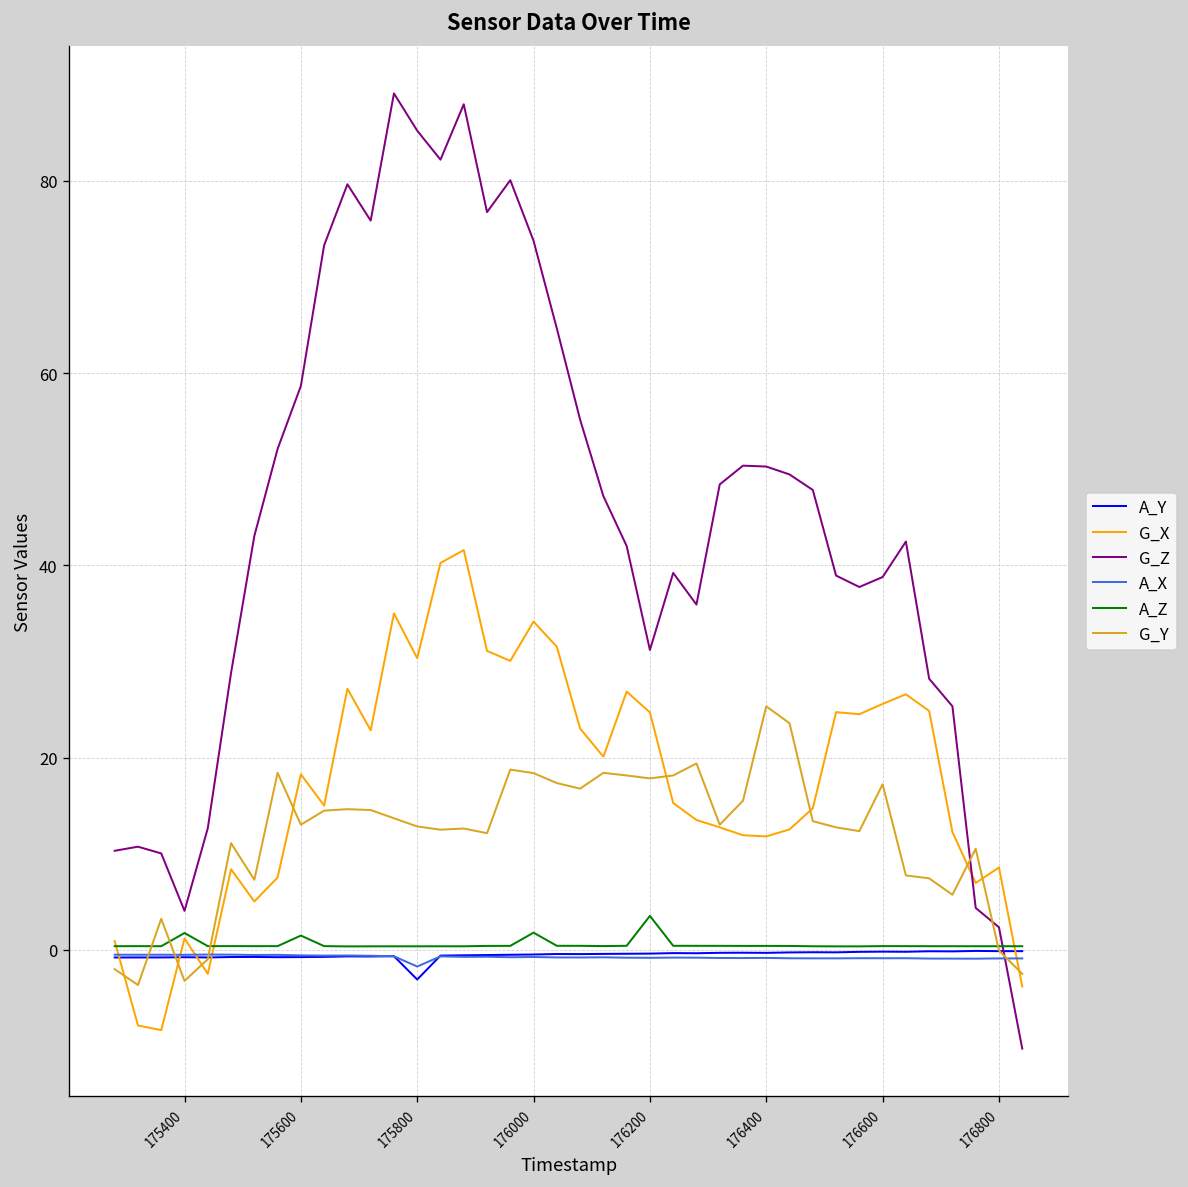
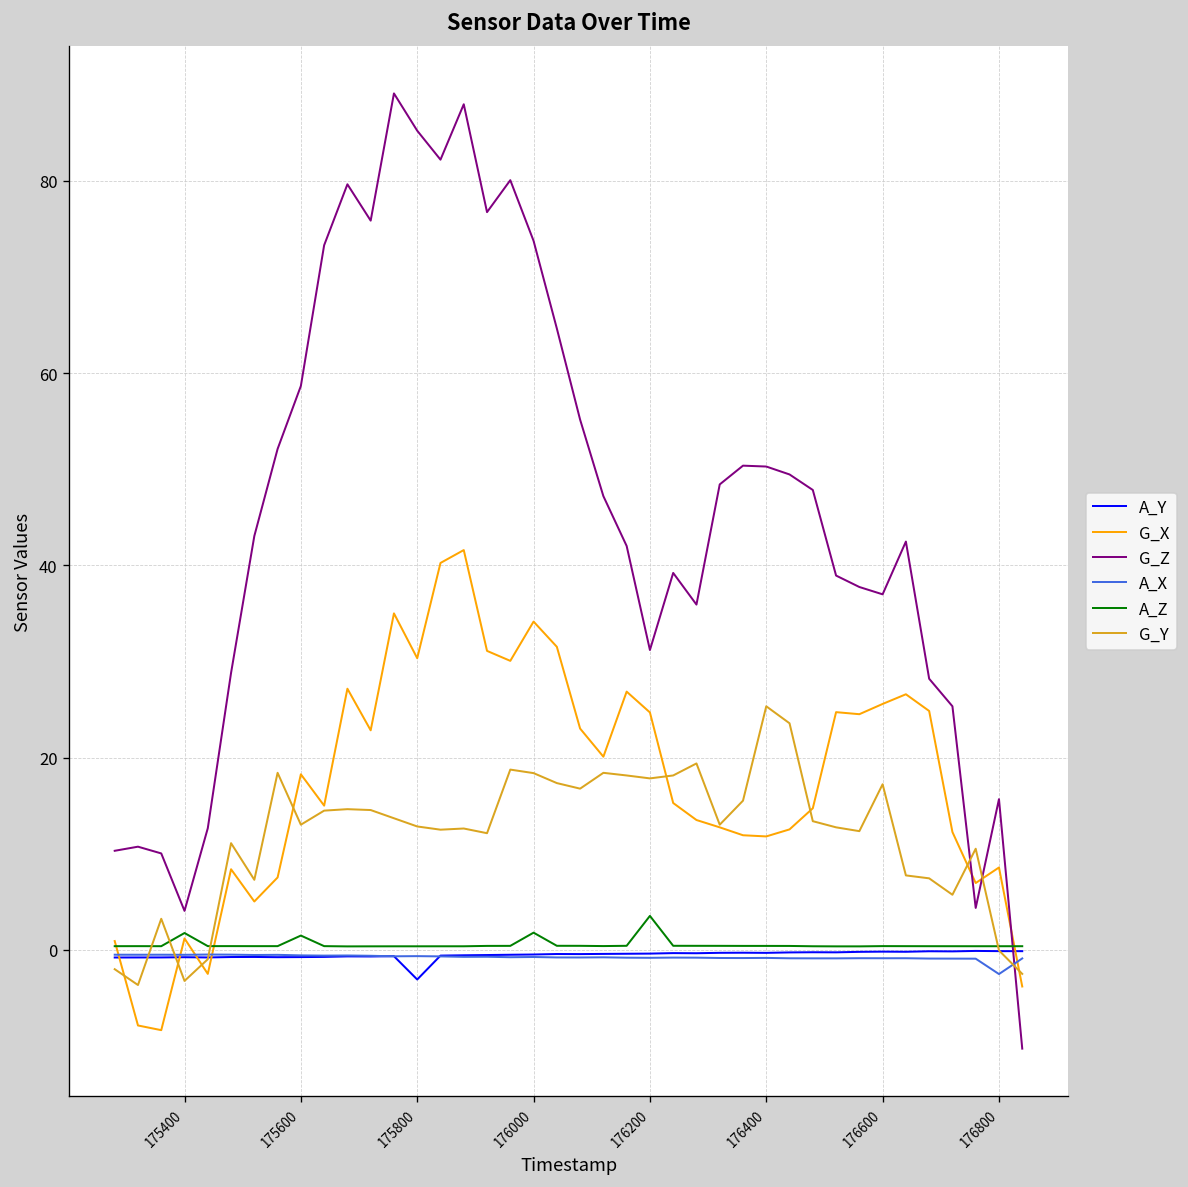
  {
    "A_Y": {
      "175800": -3,
      "176200": 0,
      "176400": 0,
      "176600": 0
    },
    "G_Z": {
      "175400": 4,
      "175600": 59,
      "175800": 85,
      "176000": 74,
      "176200": 31,
      "176400": 50,
-     "176600": 39,
-     "176800": 2
+     "176600": 37,
+     "176800": 16
    },
    "A_X": {
-     "175800": -2,
+     "175800": -1,
      "176200": -1,
      "176400": -1,
      "176600": -1,
-     "176800": -1
+     "176800": -3
    },
    "A_Z": {
      "175400": 2,
      "175600": 1,
      "175800": 0,
      "176000": 2,
      "176200": 4,
      "176400": 0,
      "176600": 0,
      "176800": 0
    }
  }
